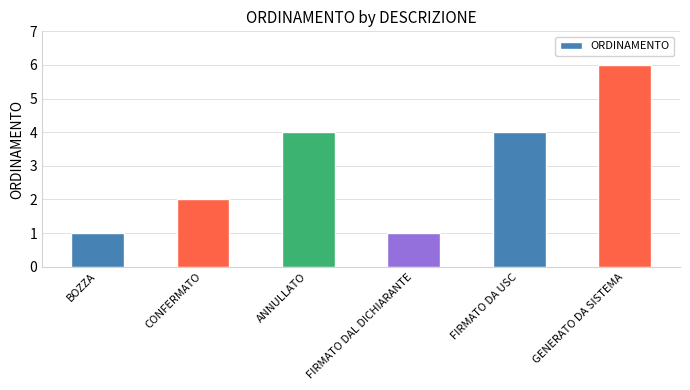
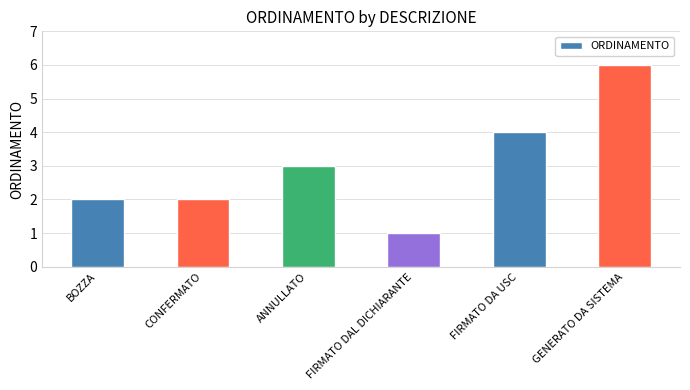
  {
-   "BOZZA": 1,
+   "BOZZA": 2,
    "CONFERMATO": 2,
-   "ANNULLATO": 4,
+   "ANNULLATO": 3,
    "FIRMATO DAL DICHIARANTE": 1,
    "FIRMATO DA USC": 4,
    "GENERATO DA SISTEMA": 6
  }
